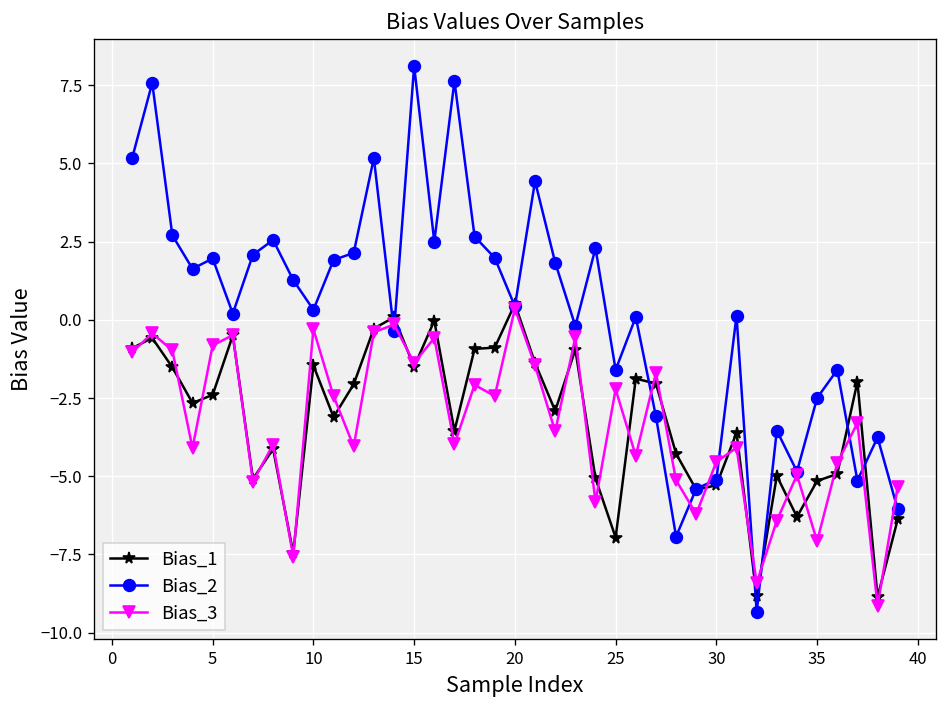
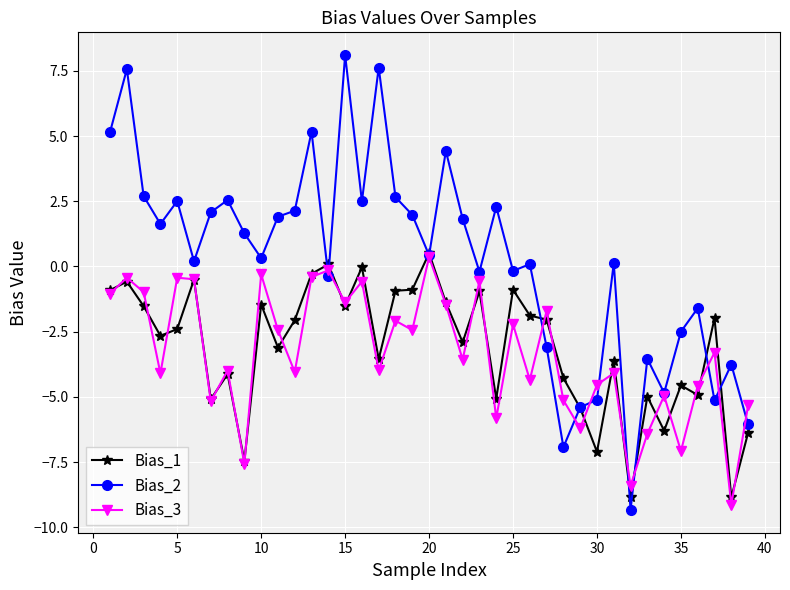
  {
    "Bias_1": {
      "5": -2.4,
      "10": -1.5,
      "15": -1.5,
-     "25": -7.0,
-     "30": -5.3,
-     "35": -5.2
+     "25": -0.9,
+     "30": -7.1,
+     "35": -4.6
    },
    "Bias_2": {
-     "5": 2.0,
+     "5": 2.5,
      "10": 0.3,
      "15": 8.1,
-     "25": -1.6,
+     "25": -0.2,
      "30": -5.1,
      "35": -2.5
    },
    "Bias_3": {
-     "5": -0.8,
+     "5": -0.4,
      "10": -0.3,
      "15": -1.4,
      "25": -2.2,
      "30": -4.5,
      "35": -7.1
    }
  }
